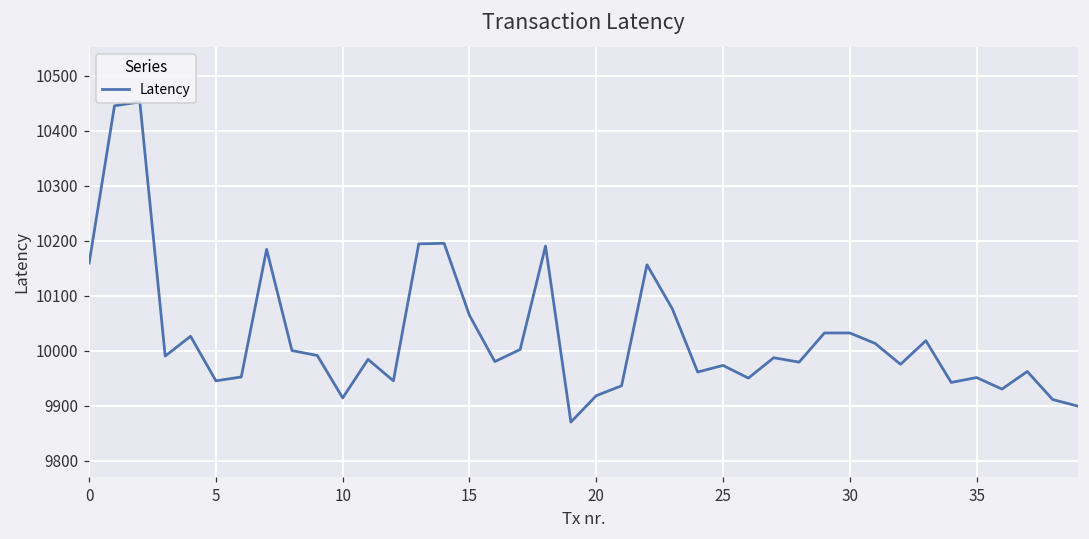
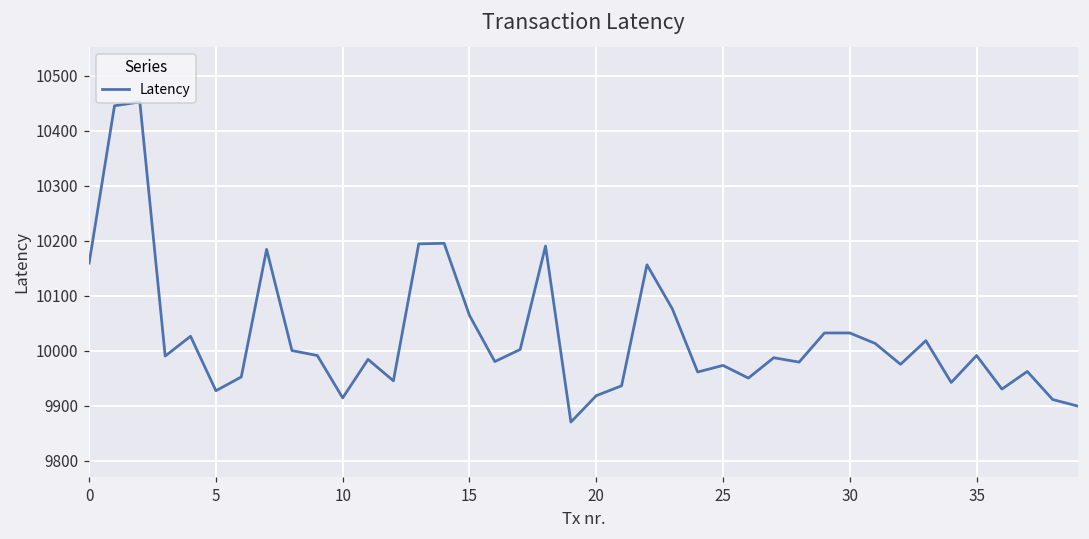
  {
    "0": 10160,
-   "5": 9950,
+   "5": 9930,
    "10": 9910,
    "15": 10060,
    "20": 9920,
    "25": 9970,
    "30": 10030,
-   "35": 9950
+   "35": 9990
  }
